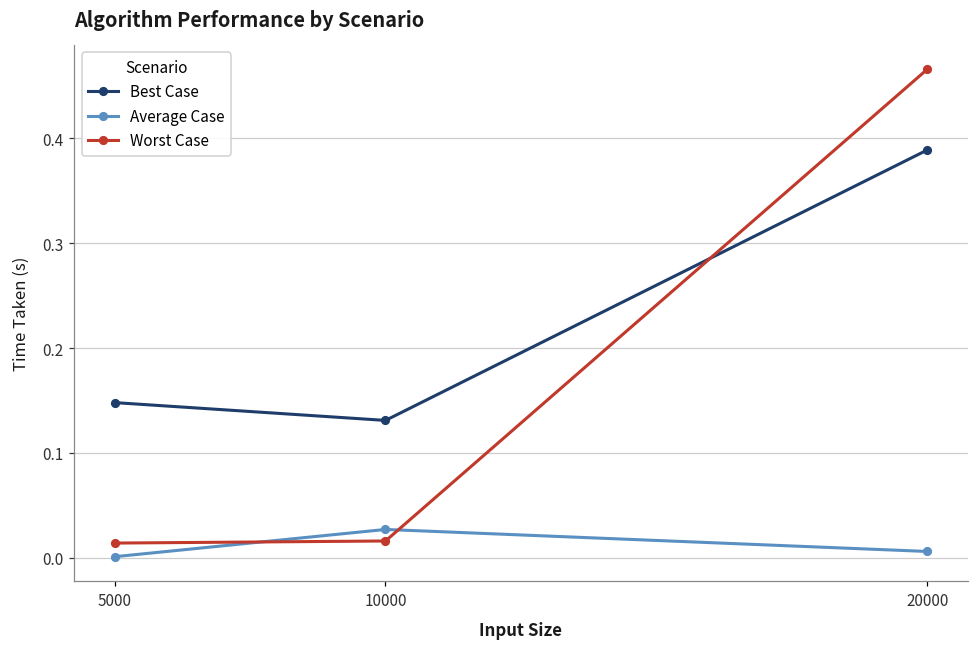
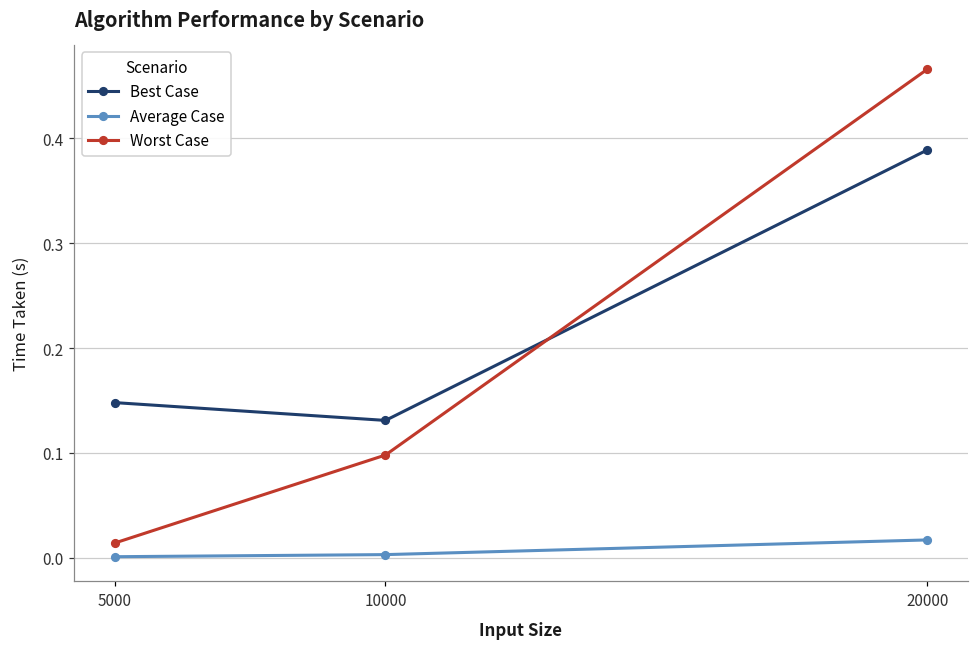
  {
    "Best Case": {
      "5000": 0.15,
      "10000": 0.13,
      "20000": 0.39
    },
    "Average Case": {
      "5000": 0.00,
-     "10000": 0.03,
-     "20000": 0.01
+     "10000": 0.00,
+     "20000": 0.02
    },
    "Worst Case": {
      "5000": 0.01,
-     "10000": 0.02,
+     "10000": 0.10,
      "20000": 0.47
    }
  }
